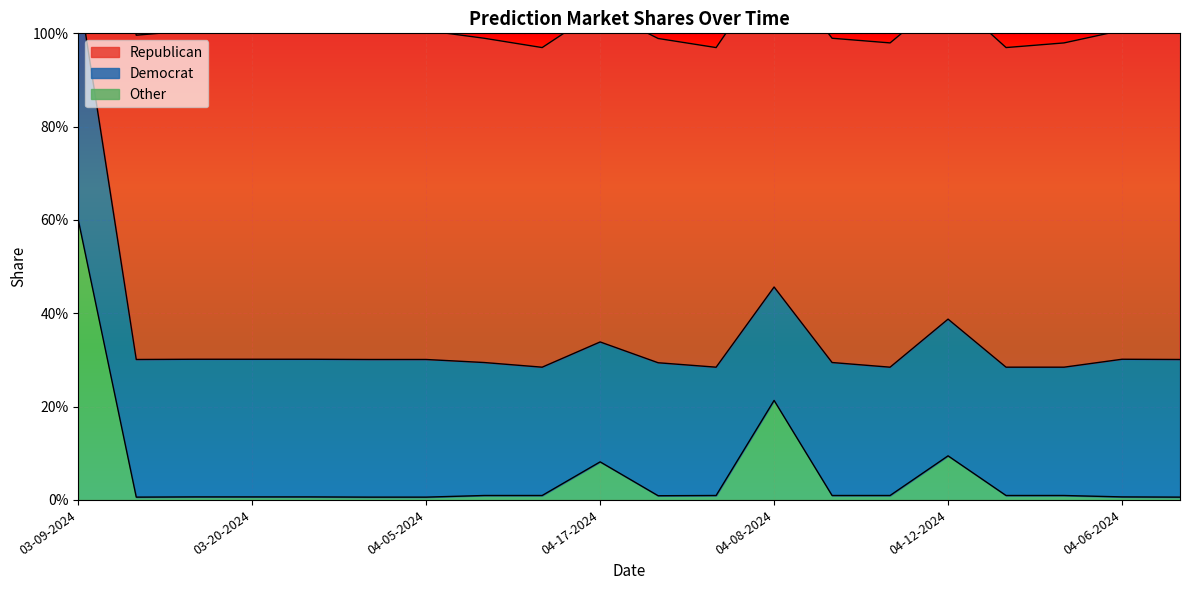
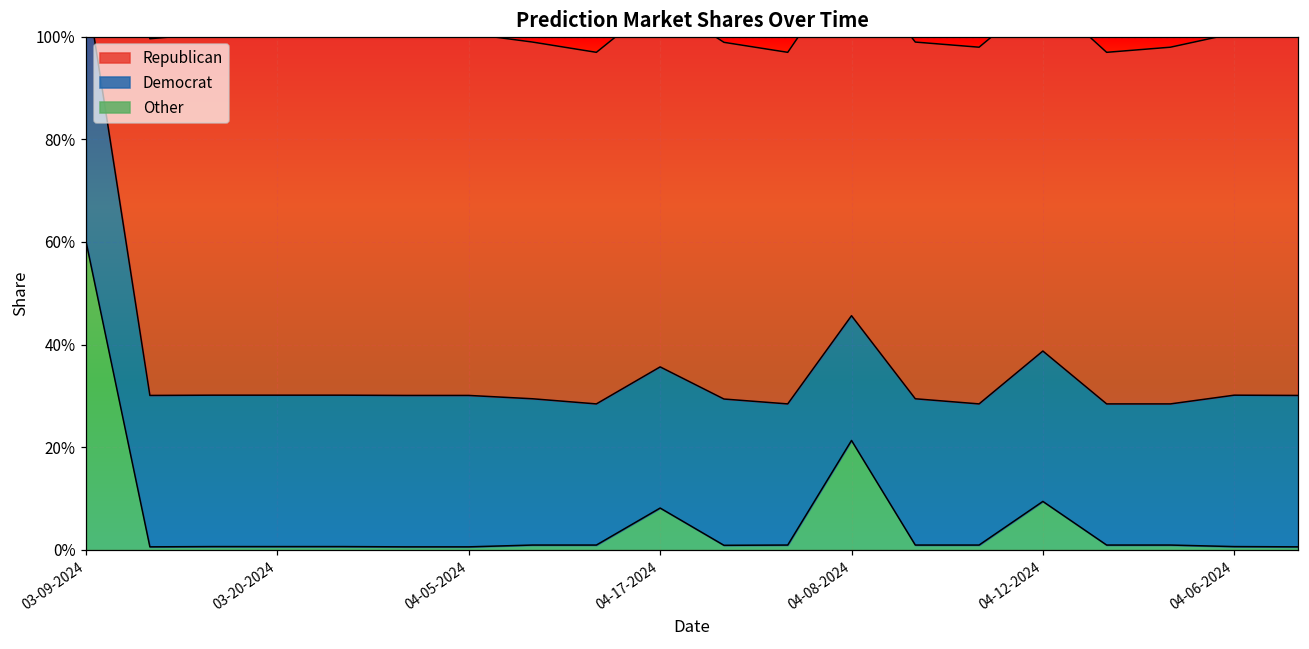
  {
    "Other": {
      "03-09-2024": "60%",
      "03-20-2024": "1%",
      "04-05-2024": "1%",
      "04-17-2024": "8%",
      "04-08-2024": "21%",
      "04-12-2024": "9%",
      "04-06-2024": "1%"
    },
    "Democrat": {
      "03-20-2024": "30%",
      "04-05-2024": "30%",
-     "04-17-2024": "26%",
+     "04-17-2024": "28%",
      "04-08-2024": "24%",
      "04-12-2024": "29%",
      "04-06-2024": "30%"
    }
  }
